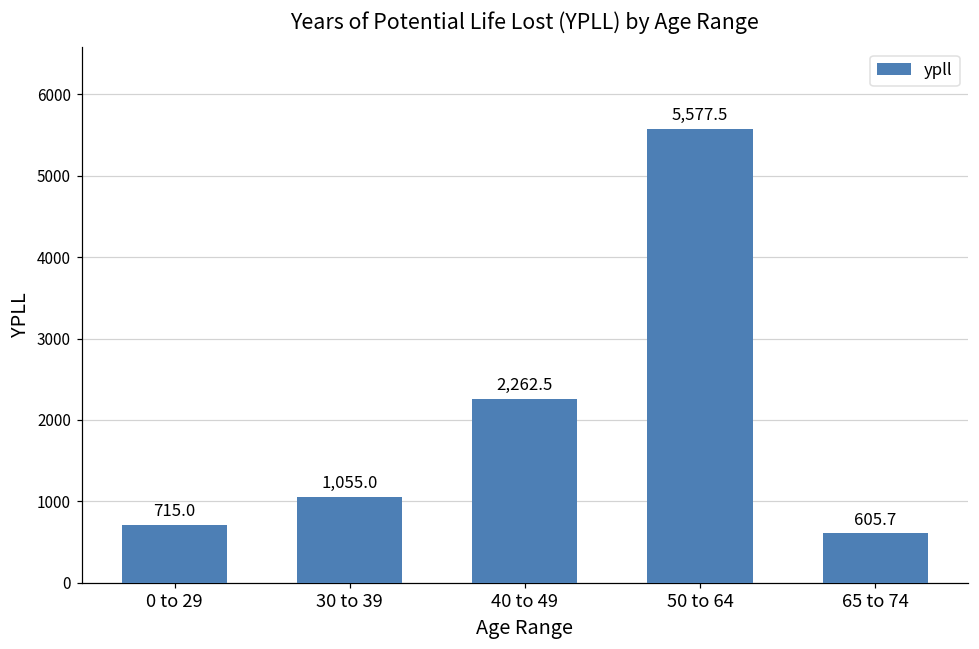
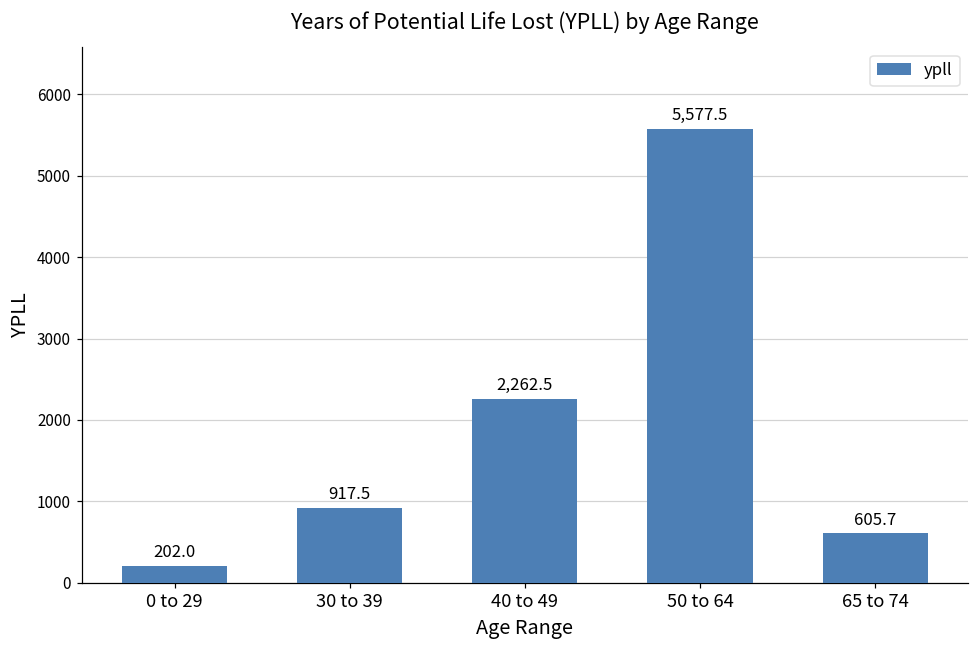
  {
-   "0 to 29": "715.0",
-   "30 to 39": "1,055.0",
+   "0 to 29": "202.0",
+   "30 to 39": "917.5",
    "40 to 49": "2,262.5",
    "50 to 64": "5,577.5",
    "65 to 74": "605.7"
  }
